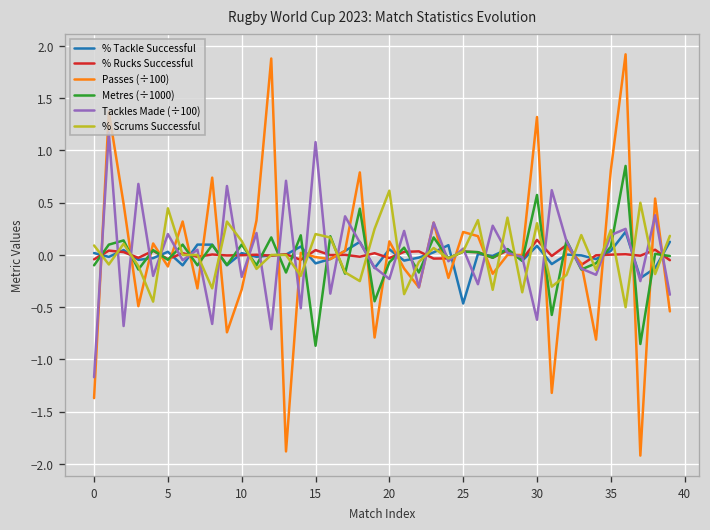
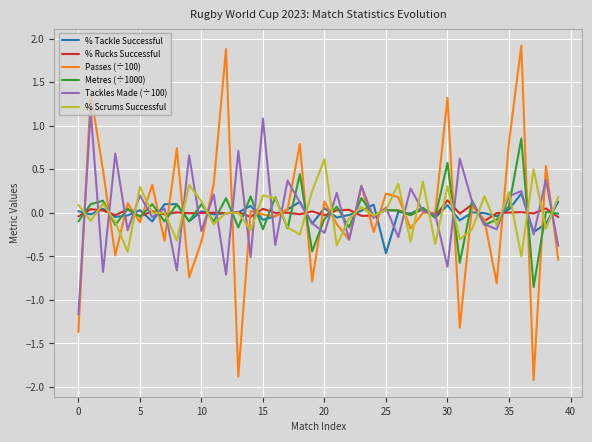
  {
    "% Tackle Successful": {
      "0": 0.0,
      "5": 0.0,
      "15": -0.1,
      "20": 0.1,
      "25": -0.5,
      "30": 0.1,
      "35": 0.0
    },
    "% Rucks Successful": {
      "0": 0.0,
      "15": 0.0,
      "20": 0.0,
      "30": 0.1,
      "35": 0.0
    },
    "Passes (÷100)": {
      "0": -1.4,
      "5": -0.1,
      "10": -0.3,
      "15": 0.0,
      "20": 0.1,
      "25": 0.2,
      "30": 1.3,
      "35": 0.8
    },
    "Metres (÷1000)": {
      "0": -0.1,
      "10": 0.1,
-     "15": -0.9,
+     "15": -0.2,
      "20": -0.1,
      "30": 0.6,
      "35": 0.1
    },
    "Tackles Made (÷100)": {
      "0": -1.2,
      "5": 0.2,
      "10": -0.2,
      "15": 1.1,
      "20": -0.2,
      "30": -0.6,
      "35": 0.2
    },
    "% Scrums Successful": {
      "0": 0.1,
-     "5": 0.4,
+     "5": 0.3,
      "10": 0.1,
      "15": 0.2,
      "20": 0.6,
      "30": 0.3,
      "35": 0.2
    }
  }
